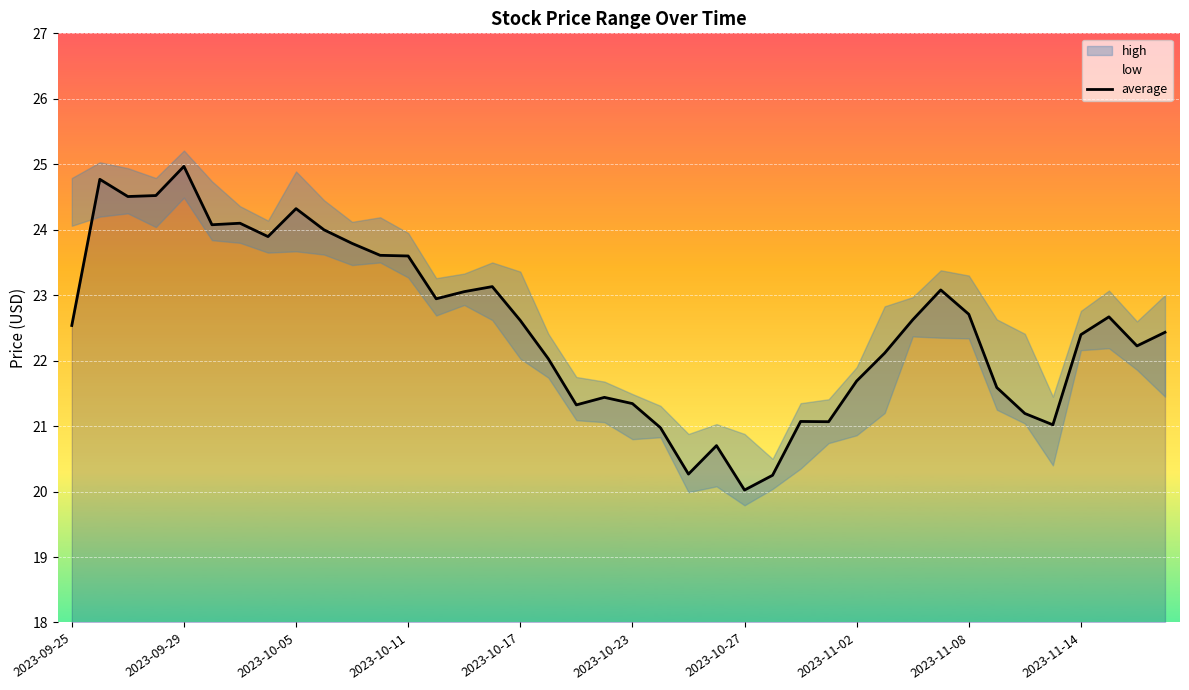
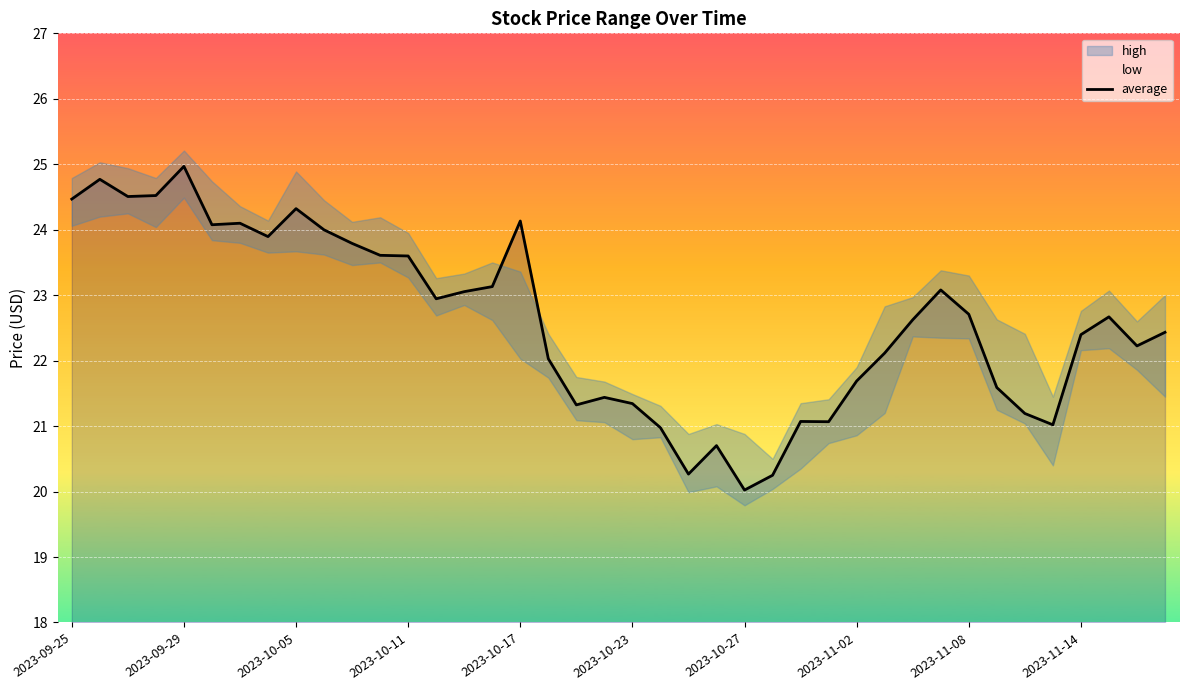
  {
    "average": {
-     "2023-09-25": 22.5,
+     "2023-09-25": 24.5,
      "2023-09-29": 25.0,
      "2023-10-05": 24.3,
      "2023-10-11": 23.6,
-     "2023-10-17": 22.6,
+     "2023-10-17": 24.1,
      "2023-10-23": 21.3,
      "2023-10-27": 20.0,
      "2023-11-02": 21.7,
      "2023-11-08": 22.7,
      "2023-11-14": 22.4
    }
  }
